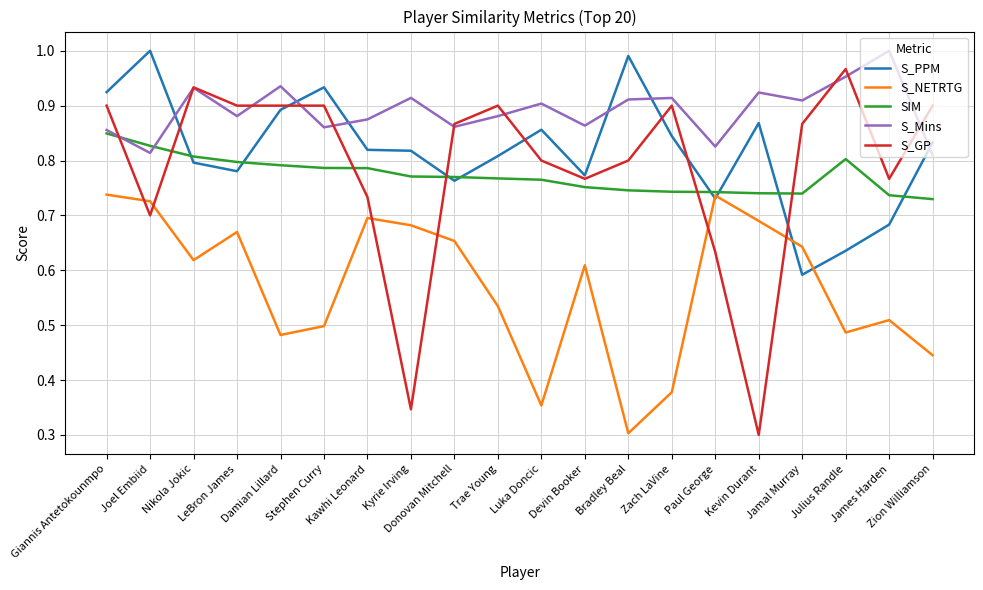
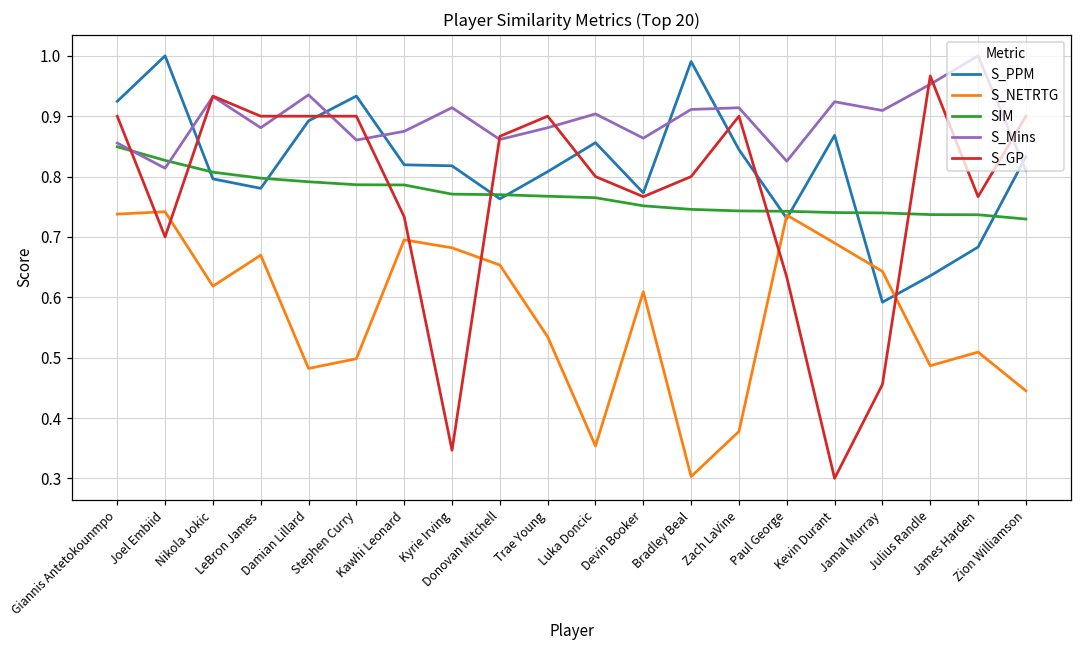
  {
    "S_PPM": {
      "Giannis Antetokounmpo": 0.92,
      "Joel Embiid": 1.00,
      "Nikola Jokic": 0.80,
      "LeBron James": 0.78,
      "Damian Lillard": 0.89,
      "Stephen Curry": 0.93,
      "Kawhi Leonard": 0.82,
      "Kyrie Irving": 0.82,
      "Donovan Mitchell": 0.76,
      "Trae Young": 0.81,
      "Luka Doncic": 0.86,
      "Devin Booker": 0.77,
      "Bradley Beal": 0.99,
      "Zach LaVine": 0.84,
      "Paul George": 0.73,
      "Kevin Durant": 0.87,
      "Jamal Murray": 0.59,
      "Julius Randle": 0.64,
      "James Harden": 0.68
    },
    "S_NETRTG": {
      "Giannis Antetokounmpo": 0.74,
-     "Joel Embiid": 0.73,
+     "Joel Embiid": 0.74,
      "Nikola Jokic": 0.62,
      "LeBron James": 0.67,
      "Damian Lillard": 0.48,
      "Stephen Curry": 0.50,
      "Kawhi Leonard": 0.70,
      "Kyrie Irving": 0.68,
      "Donovan Mitchell": 0.65,
      "Trae Young": 0.53,
      "Luka Doncic": 0.35,
      "Devin Booker": 0.61,
      "Bradley Beal": 0.30,
      "Zach LaVine": 0.38,
      "Paul George": 0.74,
      "Kevin Durant": 0.69,
      "Jamal Murray": 0.64,
      "Julius Randle": 0.49,
      "James Harden": 0.51,
      "Zion Williamson": 0.45
    },
    "SIM": {
      "Giannis Antetokounmpo": 0.85,
      "Joel Embiid": 0.83,
      "Nikola Jokic": 0.81,
      "LeBron James": 0.80,
      "Damian Lillard": 0.79,
      "Stephen Curry": 0.79,
      "Kawhi Leonard": 0.79,
      "Kyrie Irving": 0.77,
      "Donovan Mitchell": 0.77,
      "Trae Young": 0.77,
      "Luka Doncic": 0.76,
      "Devin Booker": 0.75,
      "Bradley Beal": 0.75,
      "Zach LaVine": 0.74,
      "Paul George": 0.74,
      "Kevin Durant": 0.74,
      "Jamal Murray": 0.74,
-     "Julius Randle": 0.80,
+     "Julius Randle": 0.74,
      "James Harden": 0.74,
      "Zion Williamson": 0.73
    },
    "S_Mins": {
      "Giannis Antetokounmpo": 0.86,
      "Joel Embiid": 0.81,
      "LeBron James": 0.88,
      "Damian Lillard": 0.94,
      "Stephen Curry": 0.86,
      "Kawhi Leonard": 0.87,
      "Kyrie Irving": 0.91,
      "Donovan Mitchell": 0.86,
      "Trae Young": 0.88,
      "Luka Doncic": 0.90,
      "Devin Booker": 0.86,
      "Bradley Beal": 0.91,
      "Zach LaVine": 0.91,
      "Paul George": 0.83,
      "Kevin Durant": 0.92,
      "Jamal Murray": 0.91,
      "Julius Randle": 0.95
    },
    "S_GP": {
      "Giannis Antetokounmpo": 0.90,
      "Joel Embiid": 0.70,
      "LeBron James": 0.90,
      "Damian Lillard": 0.90,
      "Stephen Curry": 0.90,
      "Kawhi Leonard": 0.73,
      "Kyrie Irving": 0.35,
      "Donovan Mitchell": 0.87,
      "Trae Young": 0.90,
      "Luka Doncic": 0.80,
      "Devin Booker": 0.77,
      "Bradley Beal": 0.80,
      "Zach LaVine": 0.90,
      "Paul George": 0.63,
      "Kevin Durant": 0.30,
-     "Jamal Murray": 0.87,
+     "Jamal Murray": 0.46,
      "Julius Randle": 0.97,
      "James Harden": 0.77
    }
  }
